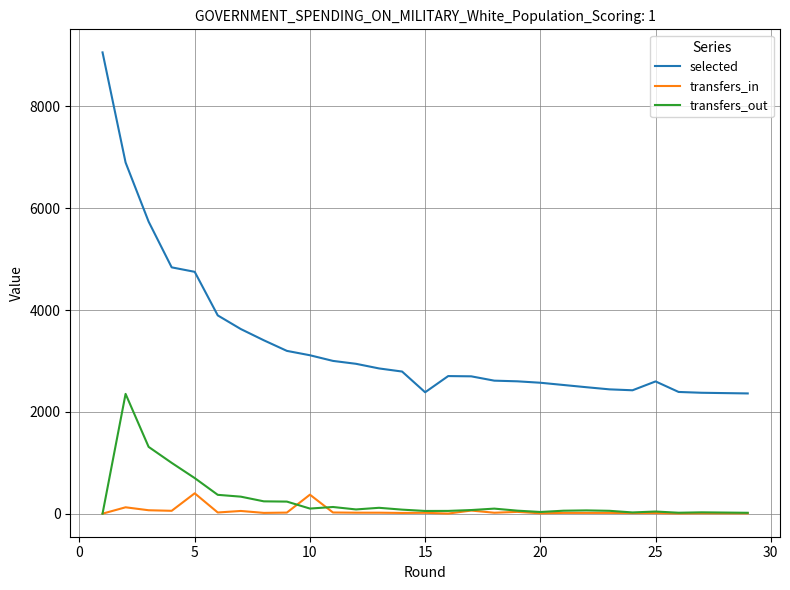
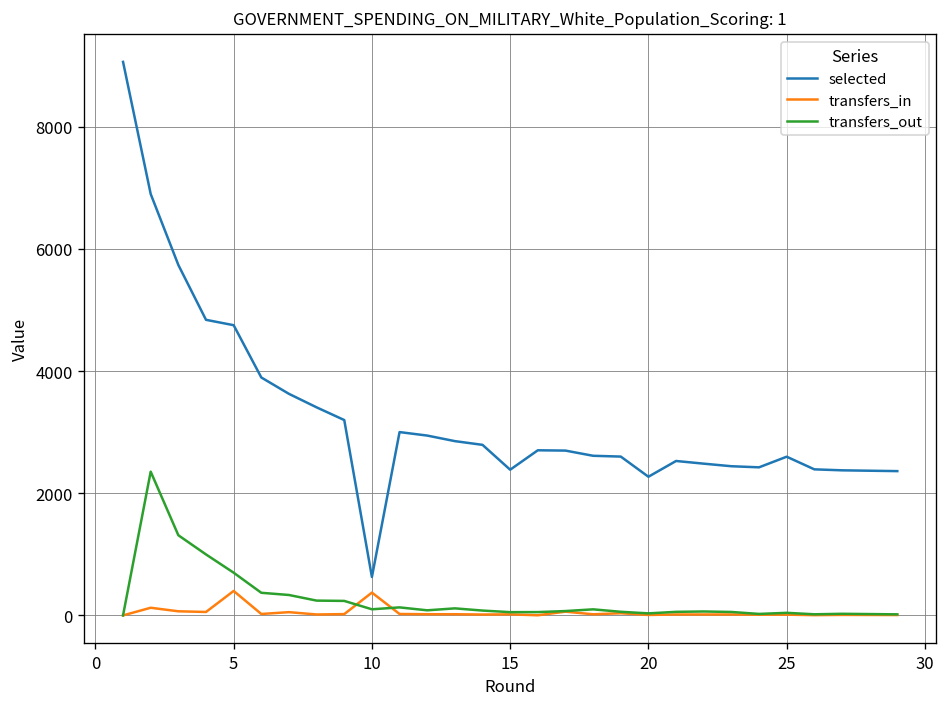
  {
    "selected": {
      "5": 4800,
-     "10": 3100,
+     "10": 600,
      "15": 2400,
-     "20": 2600,
+     "20": 2300,
      "25": 2600
    },
    "transfers_in": {
      "5": 400,
      "10": 400
    },
    "transfers_out": {
      "5": 700,
      "10": 100
    }
  }
